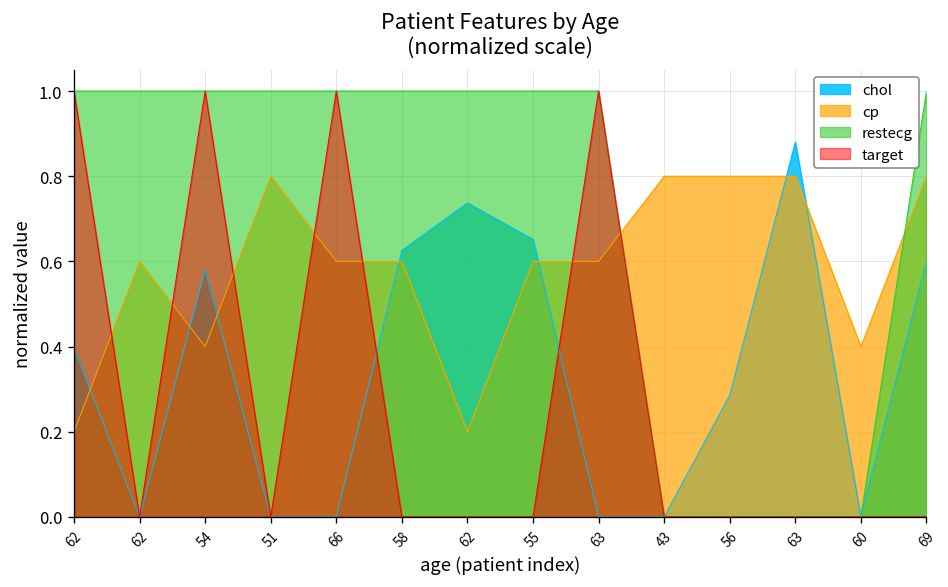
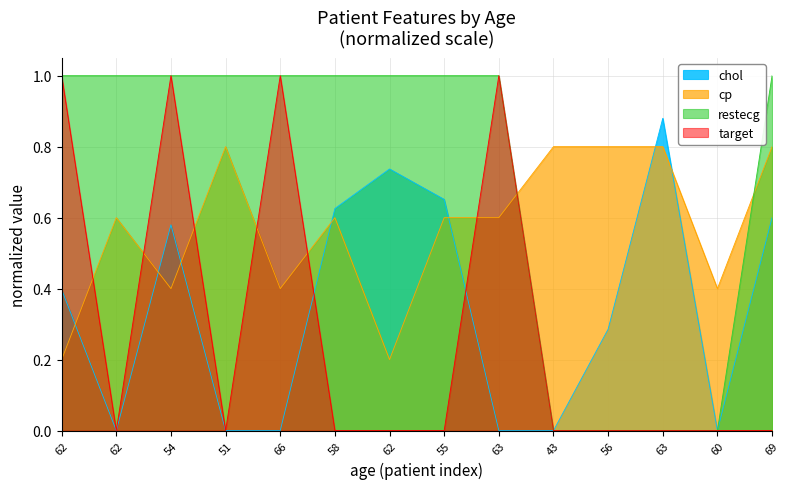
  {
    "chol": {
      "54": 0.58,
      "66": 0.00,
      "58": 0.63,
      "55": 0.65,
      "56": 0.29,
      "69": 0.60
    },
    "cp": {
      "54": 0.40,
      "51": 0.80,
-     "66": 0.60,
+     "66": 0.40,
      "58": 0.60,
      "55": 0.60,
      "43": 0.80,
      "56": 0.80,
      "60": 0.40,
      "69": 0.80
    },
    "restecg": {
      "51": 1.00,
      "58": 1.00,
      "55": 1.00,
      "69": 1.00
    },
    "target": {
      "58": 0.00,
      "55": 0.00,
      "69": 0.00
    }
  }
